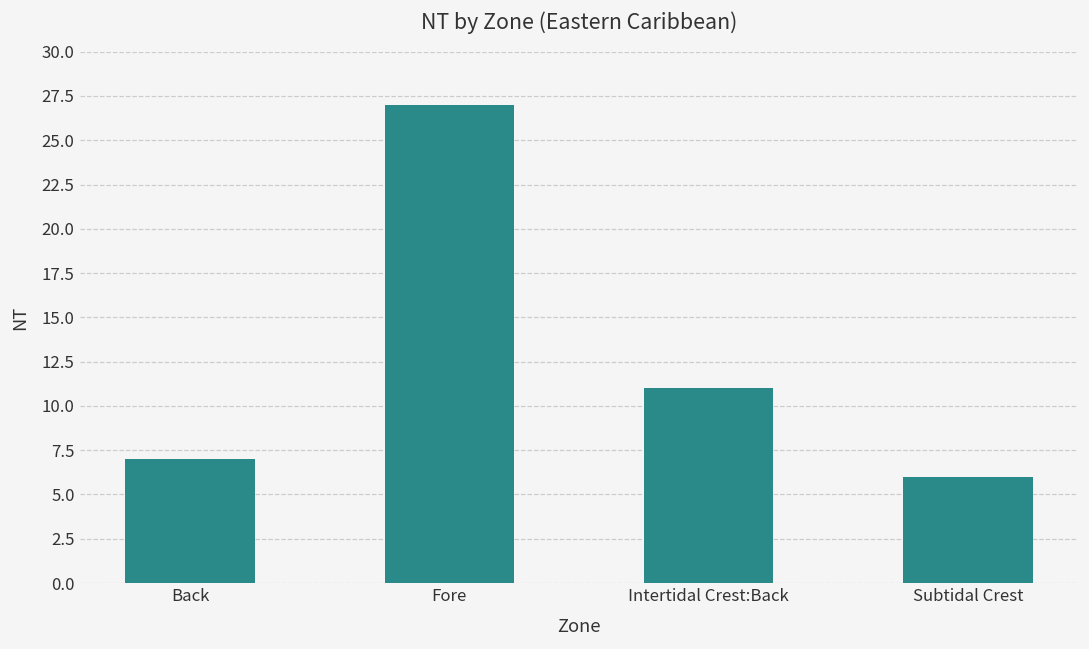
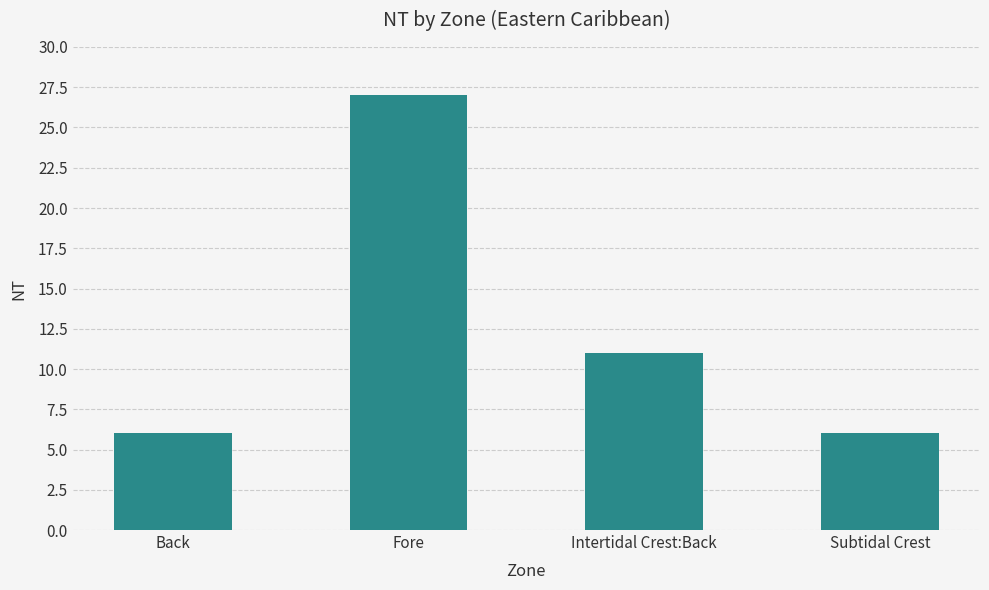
  {
-   "Back": 7,
+   "Back": 6,
    "Fore": 27,
    "Intertidal Crest:Back": 11,
    "Subtidal Crest": 6
  }
